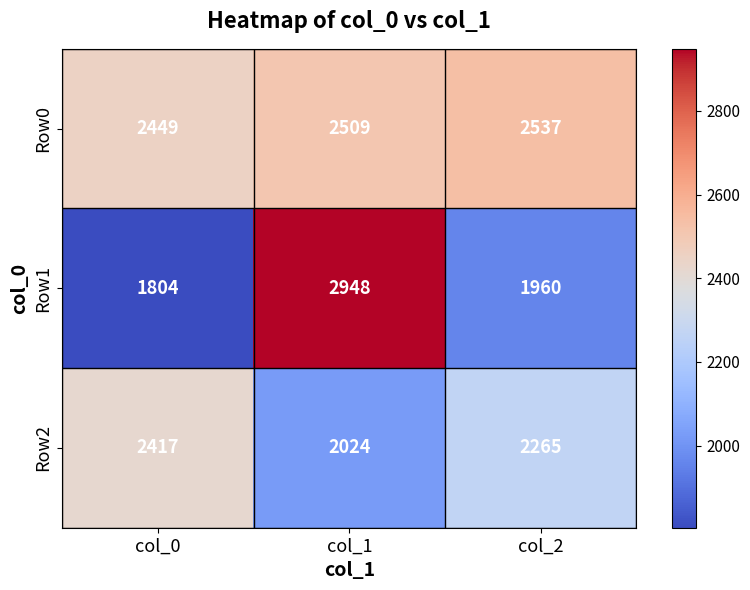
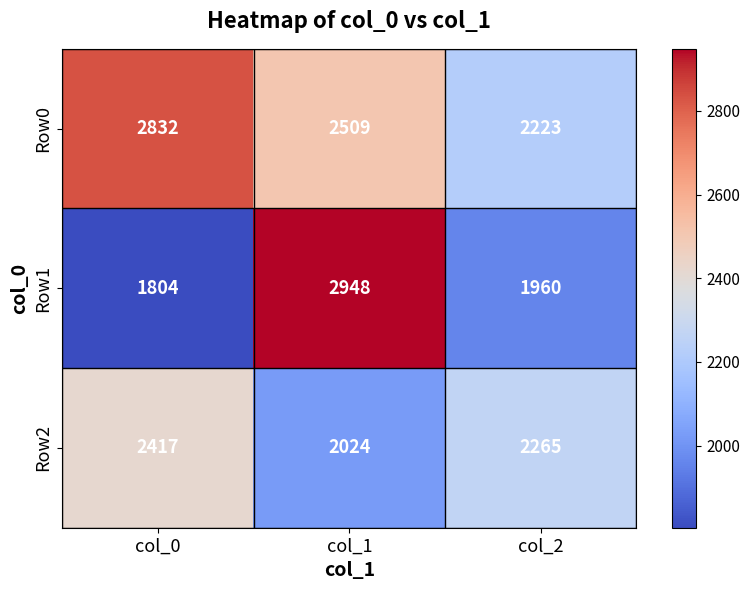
  {
    "Row0": {
-     "col_0": 2449,
+     "col_0": 2832,
      "col_1": 2509,
-     "col_2": 2537
+     "col_2": 2223
    },
    "Row1": {
      "col_0": 1804,
      "col_1": 2948,
      "col_2": 1960
    },
    "Row2": {
      "col_0": 2417,
      "col_1": 2024,
      "col_2": 2265
    }
  }
